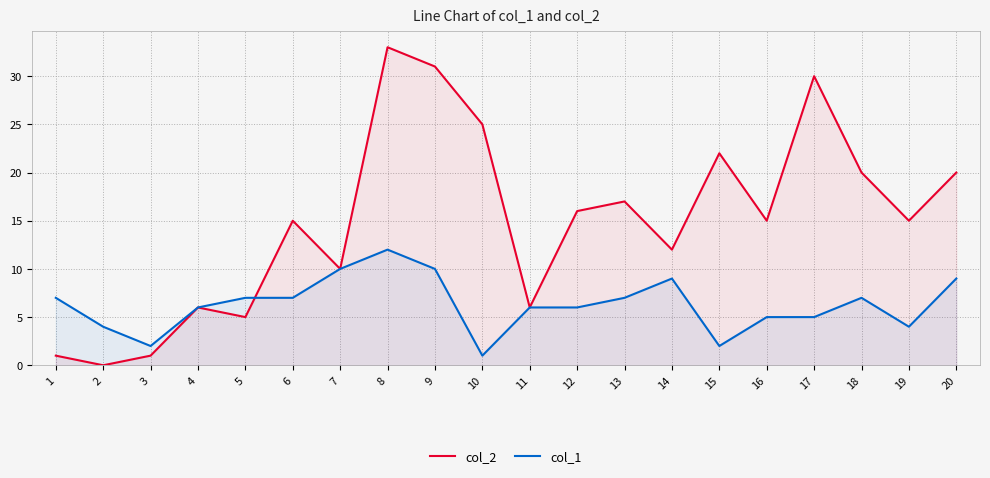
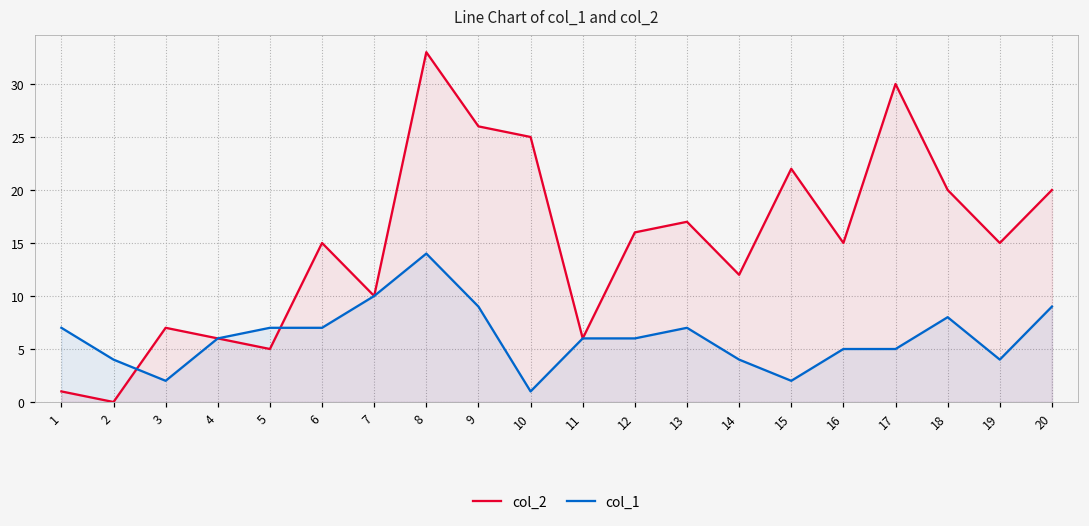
  {
    "col_2": {
      "1": 1,
      "2": 0,
-     "3": 1,
+     "3": 7,
      "5": 5,
      "6": 15,
      "8": 33,
-     "9": 31,
+     "9": 26,
      "10": 25,
      "12": 16,
      "13": 17,
      "14": 12,
      "15": 22,
      "16": 15,
      "17": 30,
      "18": 20,
      "19": 15,
      "20": 20
    },
    "col_1": {
      "1": 7,
      "2": 4,
      "3": 2,
      "5": 7,
      "6": 7,
-     "8": 12,
-     "9": 10,
+     "8": 14,
+     "9": 9,
      "10": 1,
      "12": 6,
      "13": 7,
-     "14": 9,
+     "14": 4,
      "15": 2,
      "16": 5,
      "17": 5,
-     "18": 7,
+     "18": 8,
      "19": 4,
      "20": 9
    }
  }
